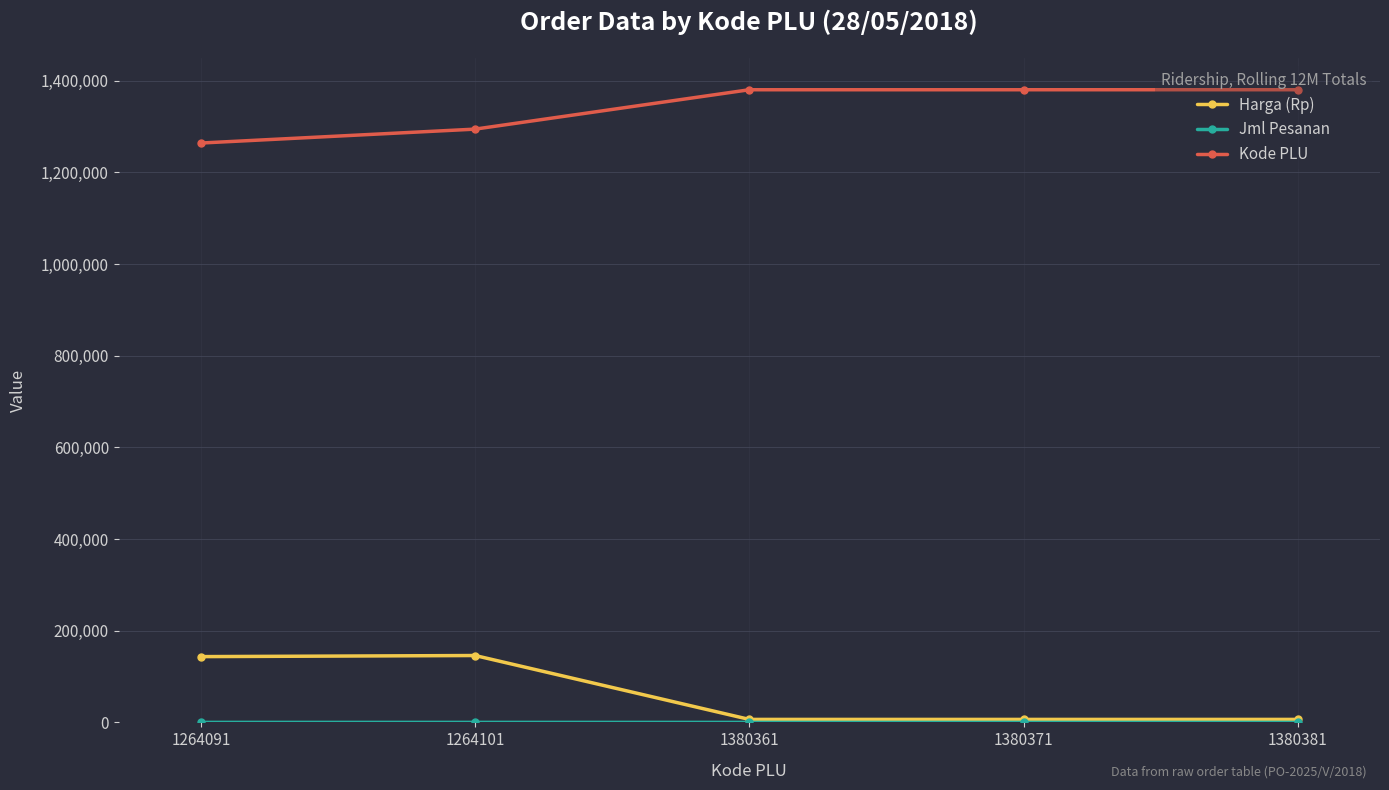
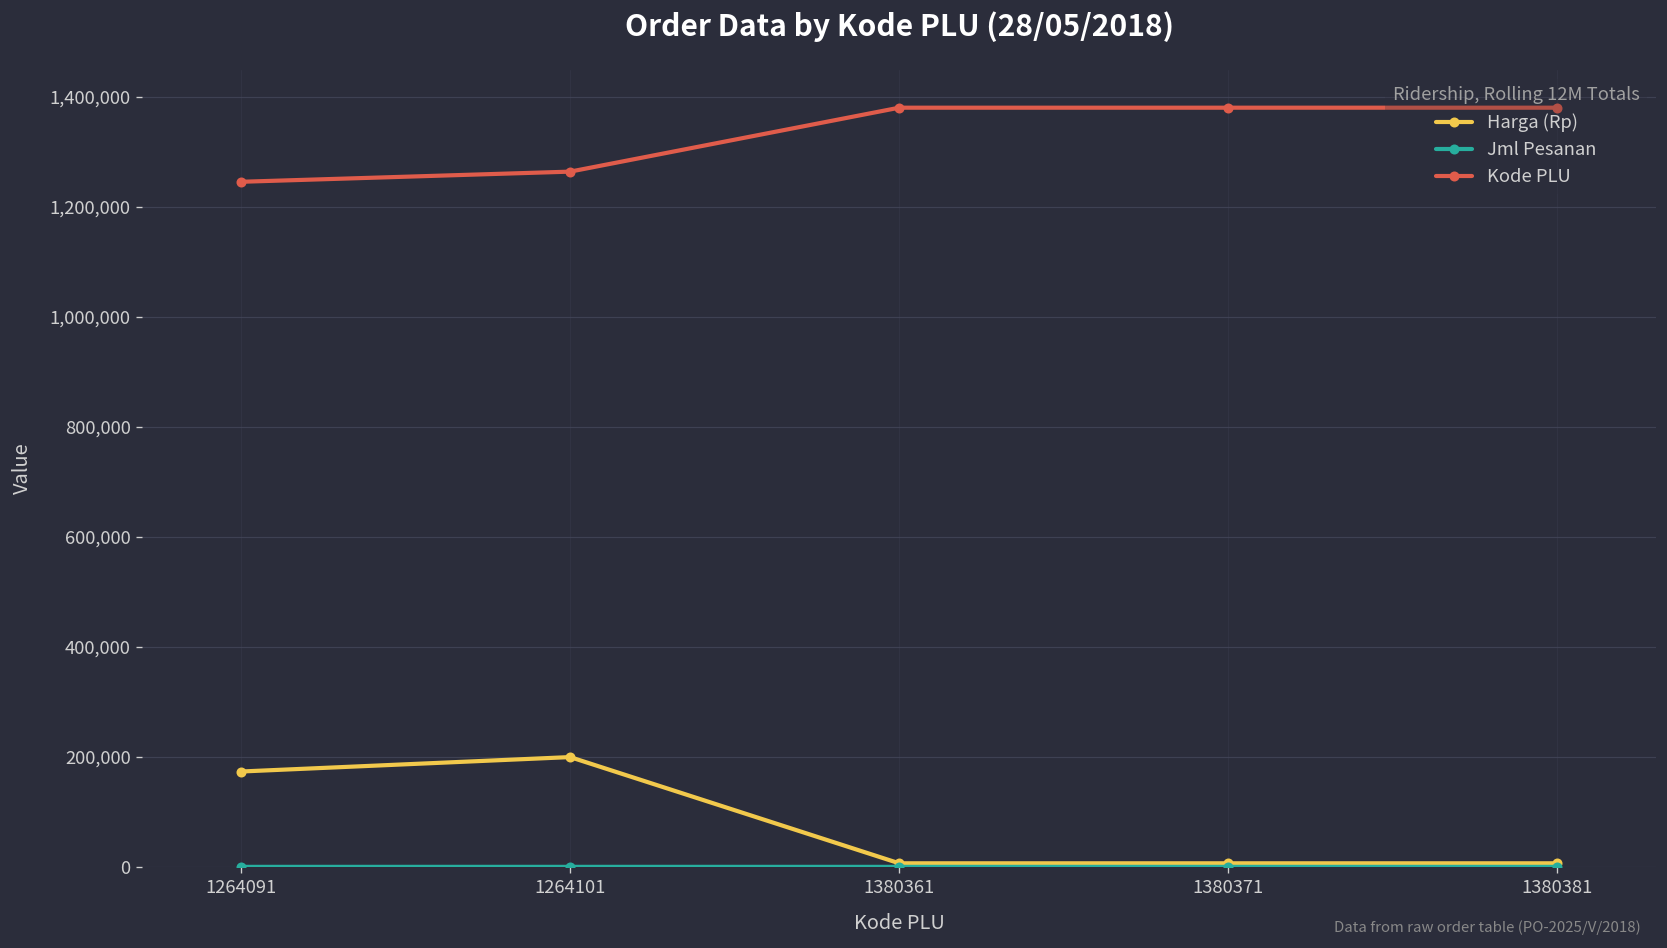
  {
    "Harga (Rp)": {
-     "1264091": "140,000",
-     "1264101": "150,000",
+     "1264091": "170,000",
+     "1264101": "200,000",
      "1380361": "10,000",
      "1380371": "10,000",
      "1380381": "10,000"
    },
    "Jml Pesanan": {
      "1264091": "0",
      "1264101": "0",
      "1380361": "0",
      "1380371": "0",
      "1380381": "0"
    },
    "Kode PLU": {
-     "1264091": "1,260,000",
-     "1264101": "1,290,000",
+     "1264091": "1,250,000",
+     "1264101": "1,260,000",
      "1380361": "1,380,000",
      "1380371": "1,380,000"
    }
  }
